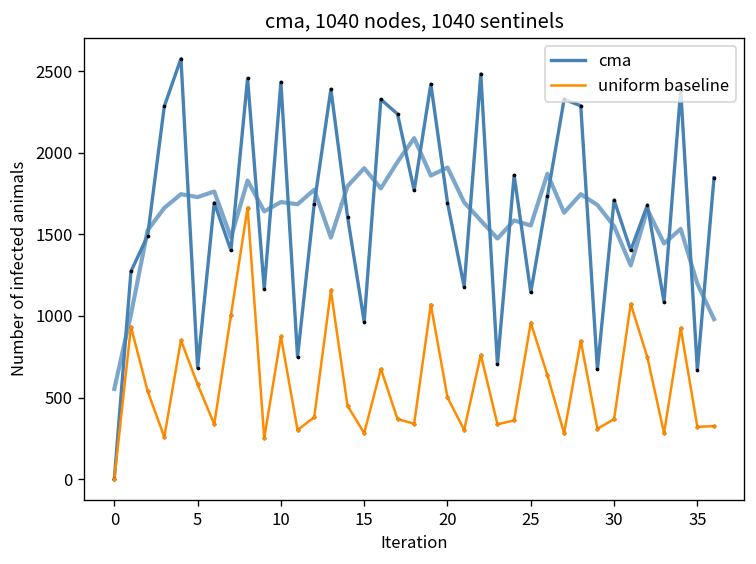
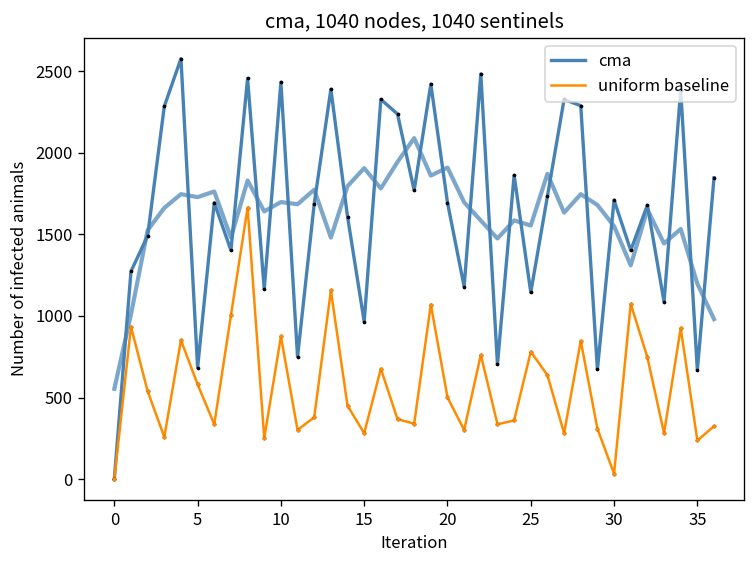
  {
    "uniform baseline": {
      "5": 580,
      "10": 880,
      "15": 280,
      "20": 500,
-     "25": 960,
-     "30": 370,
-     "35": 320
+     "25": 780,
+     "30": 30,
+     "35": 240
    }
  }
